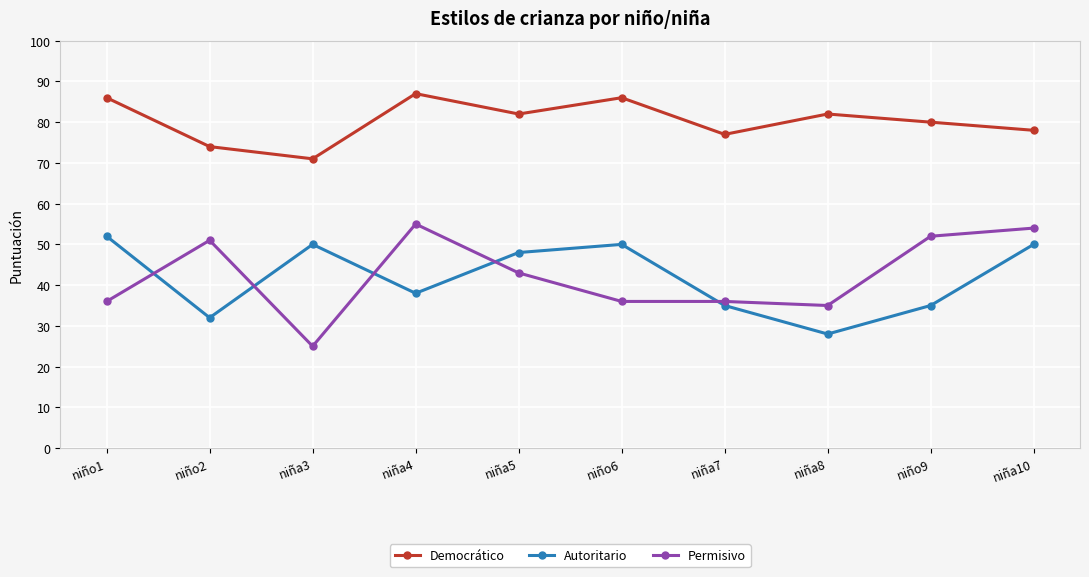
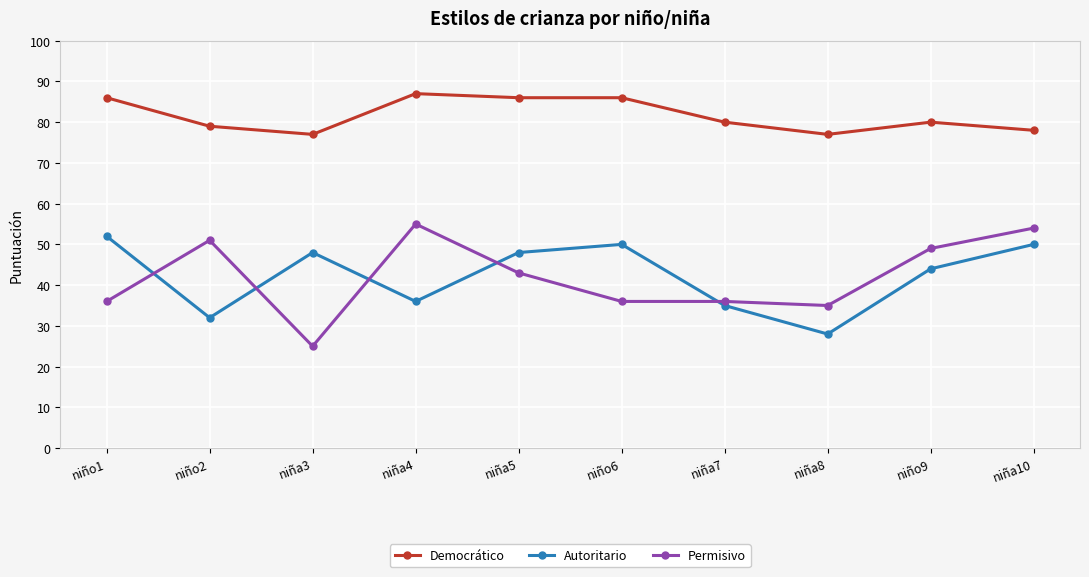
  {
    "Democrático": {
      "niño1": 86,
-     "niño2": 74,
-     "niña3": 71,
+     "niño2": 79,
+     "niña3": 77,
      "niña4": 87,
-     "niña5": 82,
+     "niña5": 86,
      "niño6": 86,
-     "niña7": 77,
-     "niña8": 82,
+     "niña7": 80,
+     "niña8": 77,
      "niño9": 80,
      "niña10": 78
    },
    "Autoritario": {
      "niño1": 52,
      "niño2": 32,
-     "niña3": 50,
-     "niña4": 38,
+     "niña3": 48,
+     "niña4": 36,
      "niña5": 48,
      "niño6": 50,
      "niña7": 35,
      "niña8": 28,
-     "niño9": 35,
+     "niño9": 44,
      "niña10": 50
    },
    "Permisivo": {
      "niño1": 36,
      "niño2": 51,
      "niña3": 25,
      "niña4": 55,
      "niña5": 43,
      "niño6": 36,
      "niña7": 36,
      "niña8": 35,
-     "niño9": 52,
+     "niño9": 49,
      "niña10": 54
    }
  }
